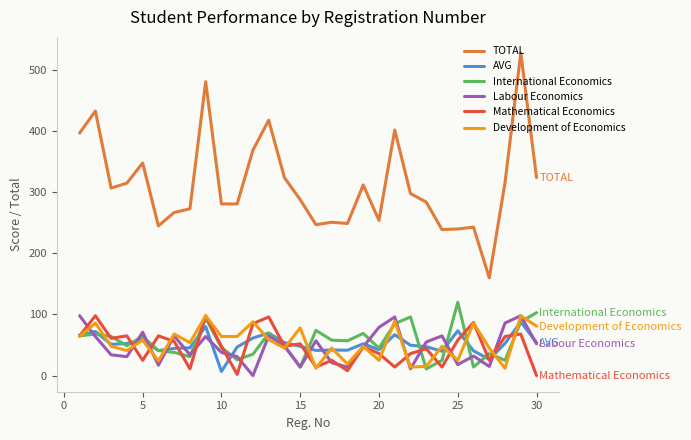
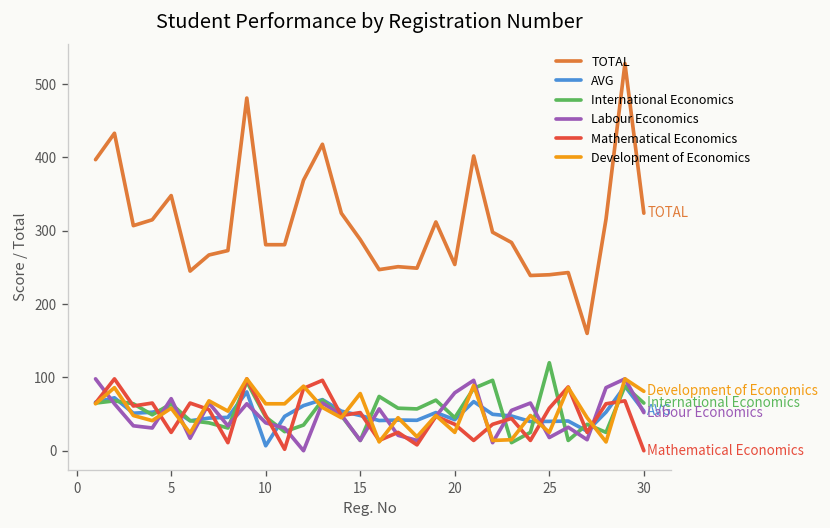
  {
    "AVG": {
      "10": 10,
-     "25": 70
+     "25": 40
    },
    "International Economics": {
      "5": 60,
      "25": 120,
-     "30": 100
+     "30": 70
    },
    "Labour Economics": {
      "5": 70,
      "10": 40,
      "20": 80,
      "25": 20
    }
  }
